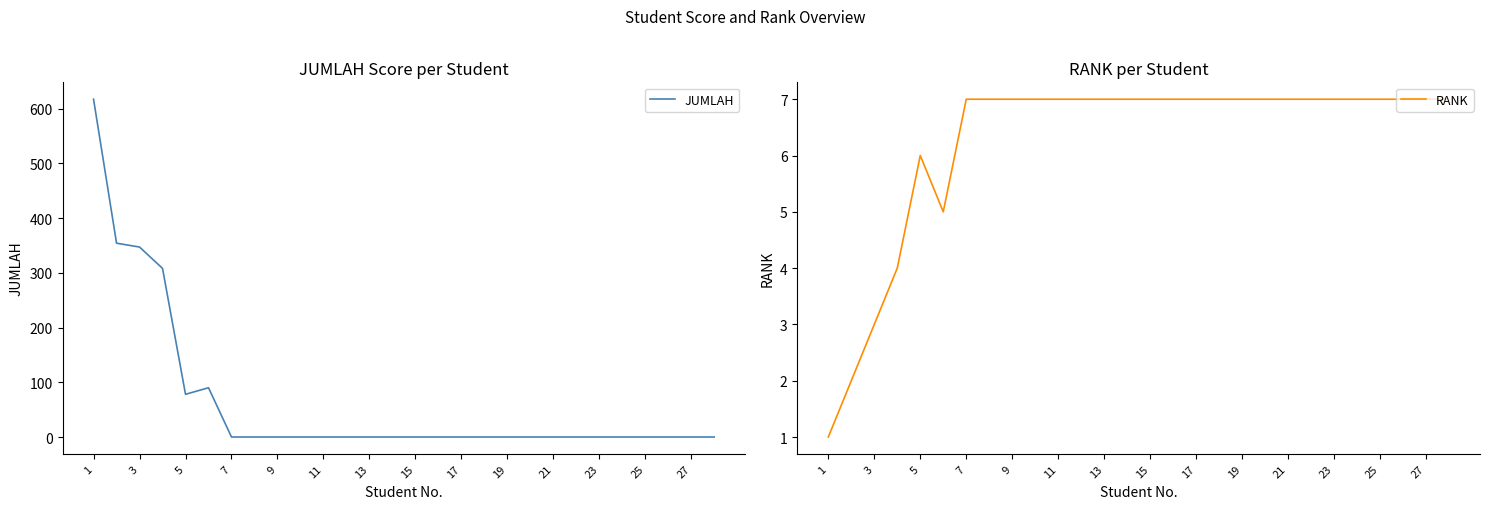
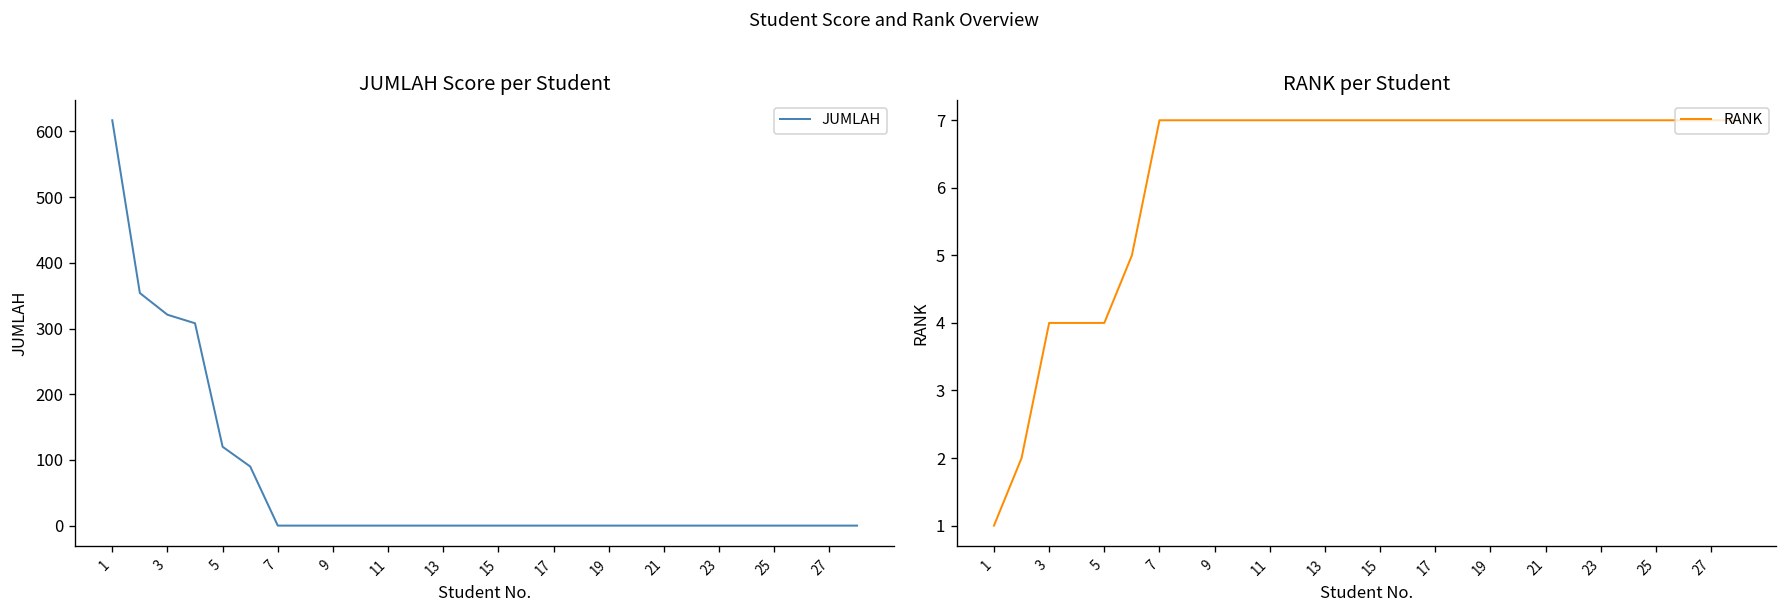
  {
    "JUMLAH Score per Student": {
      "1": 620,
-     "3": 350,
-     "5": 80,
+     "3": 320,
+     "5": 120,
      "7": 0,
      "9": 0,
      "11": 0,
      "13": 0,
      "15": 0,
      "17": 0,
      "19": 0,
      "21": 0,
      "23": 0,
      "25": 0,
      "27": 0
    },
    "RANK per Student": {
      "1": 1,
-     "3": 3,
-     "5": 6,
+     "3": 4,
+     "5": 4,
      "7": 7,
      "9": 7,
      "11": 7,
      "13": 7,
      "15": 7,
      "17": 7,
      "19": 7,
      "21": 7,
      "23": 7,
      "25": 7
    }
  }
